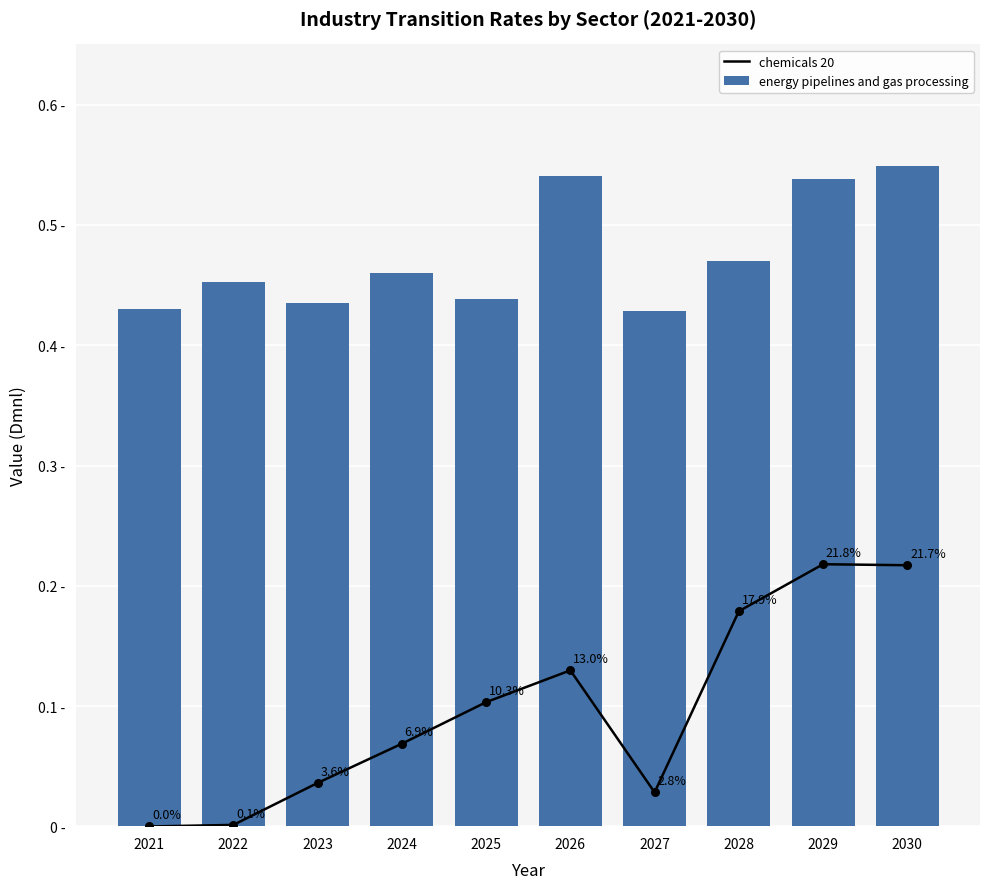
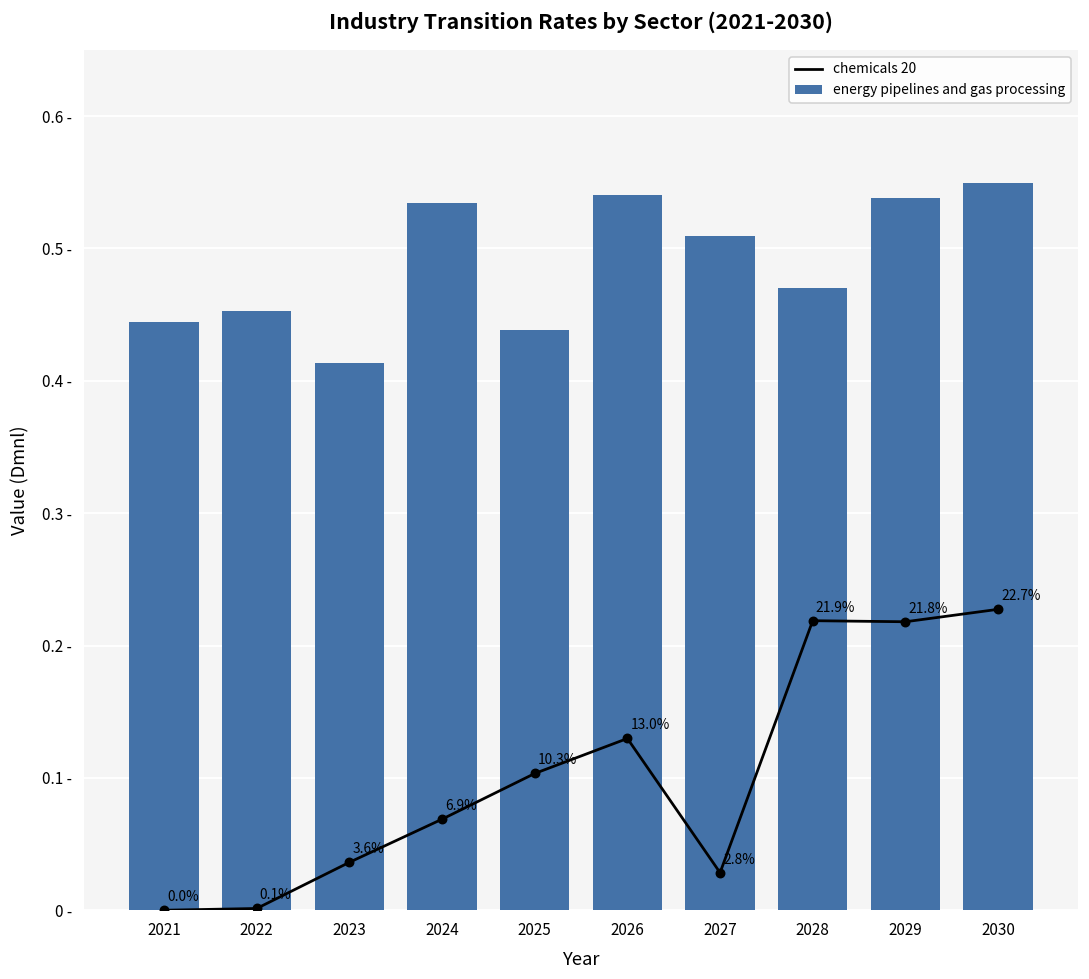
  {
    "energy pipelines and gas processing": {
-     "2021": "0.430 -",
-     "2023": "0.435 -",
-     "2024": "0.460 -",
-     "2027": "0.429 -"
+     "2021": "0.445 -",
+     "2023": "0.414 -",
+     "2024": "0.534 -",
+     "2027": "0.509 -"
    },
    "chemicals 20": {
      "2021": "0.0%",
      "2022": "0.1%",
      "2023": "3.6%",
      "2024": "6.9%",
      "2025": "10.3%",
      "2026": "13.0%",
      "2027": "2.8%",
-     "2028": "17.9%",
+     "2028": "21.9%",
      "2029": "21.8%",
-     "2030": "21.7%"
+     "2030": "22.7%"
    }
  }
